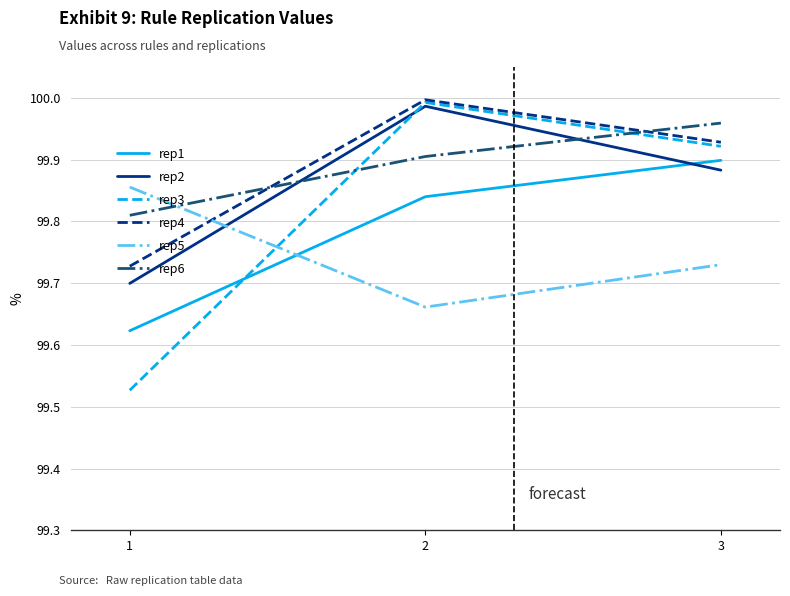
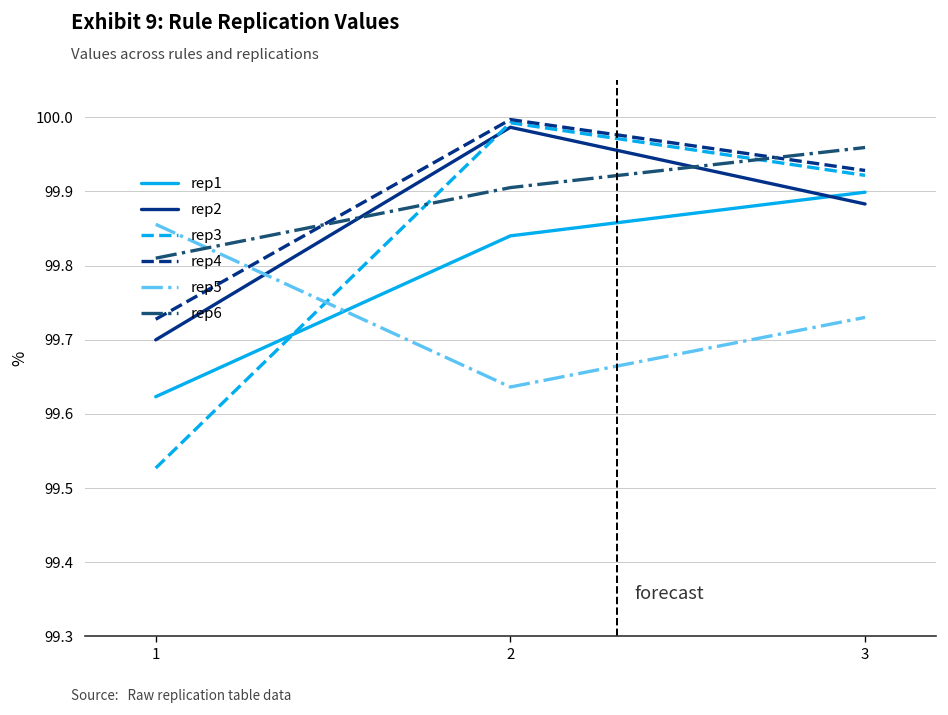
  {
    "rep5": {
      "1": 99.86,
-     "2": 99.66,
+     "2": 99.64,
      "3": 99.73
    }
  }
